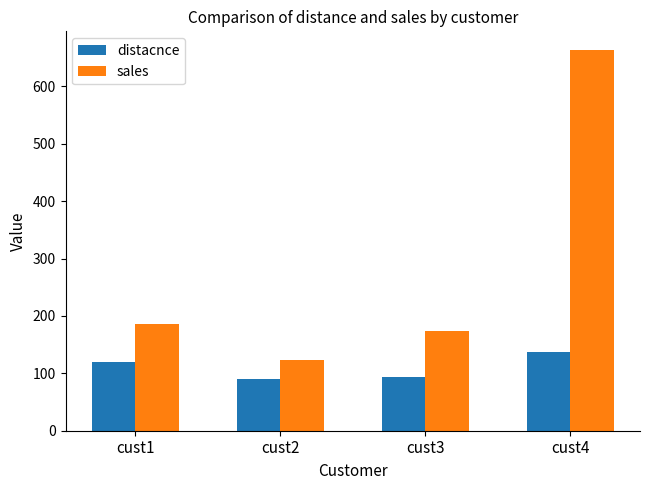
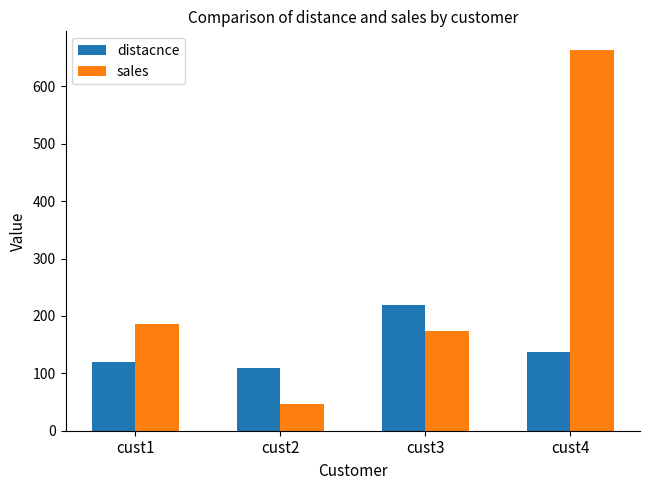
  {
    "distacnce": {
      "cust1": 120,
-     "cust2": 90,
-     "cust3": 90,
+     "cust2": 110,
+     "cust3": 220,
      "cust4": 140
    },
    "sales": {
      "cust1": 190,
-     "cust2": 120,
+     "cust2": 50,
      "cust3": 170,
      "cust4": 660
    }
  }
